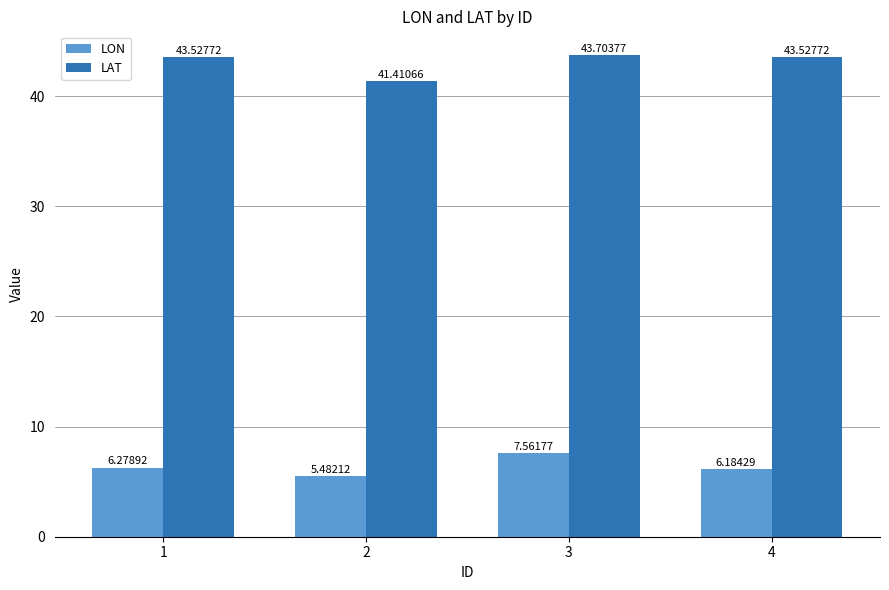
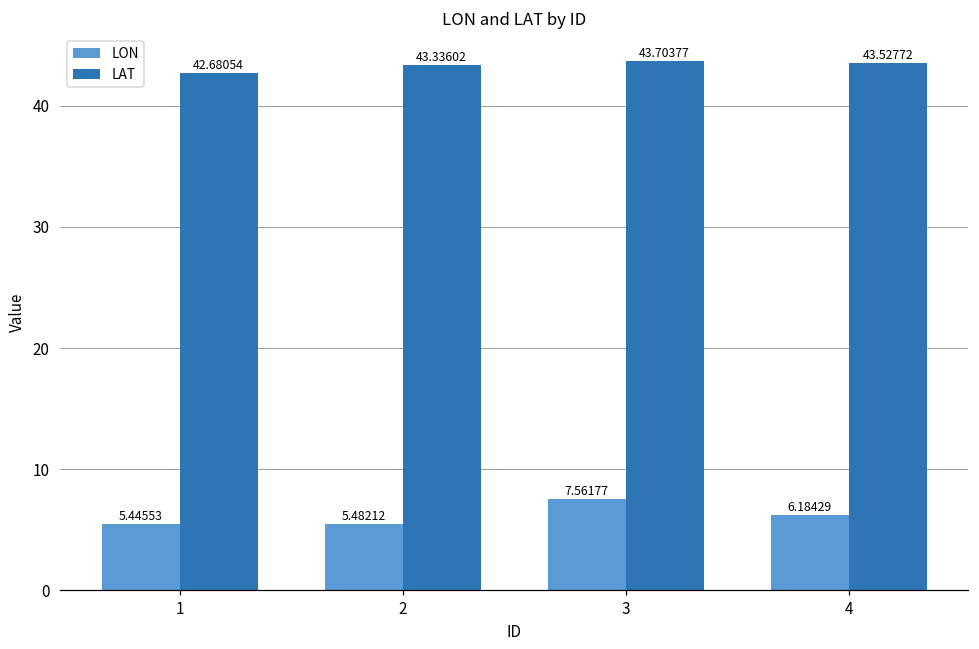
  {
    "LON": {
-     "1": 6.27892,
+     "1": 5.44553,
      "2": 5.48212,
      "3": 7.56177,
      "4": 6.18429
    },
    "LAT": {
-     "1": 43.52772,
-     "2": 41.41066,
+     "1": 42.68054,
+     "2": 43.33602,
      "3": 43.70377,
      "4": 43.52772
    }
  }
